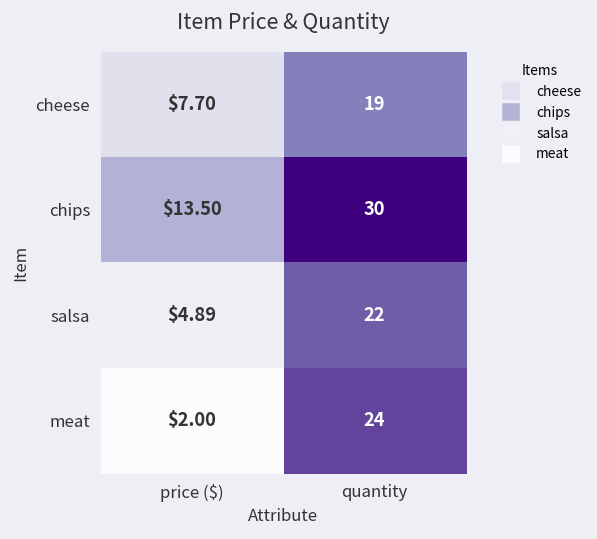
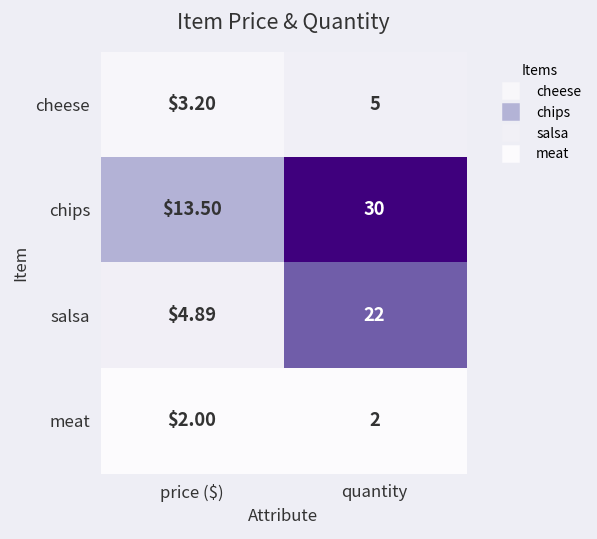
  {
    "cheese": {
-     "price ($)": "$7.70",
-     "quantity": "19"
+     "price ($)": "$3.20",
+     "quantity": "5"
    },
    "chips": {
      "price ($)": "$13.50",
      "quantity": "30"
    },
    "salsa": {
      "price ($)": "$4.89",
      "quantity": "22"
    },
    "meat": {
      "price ($)": "$2.00",
-     "quantity": "24"
+     "quantity": "2"
    }
  }
